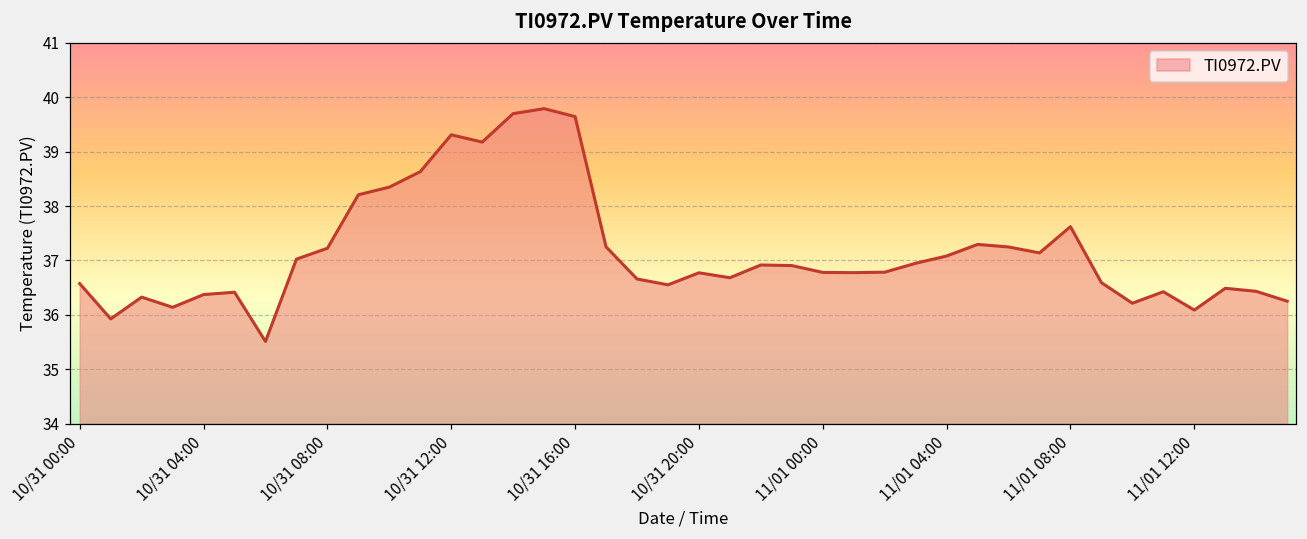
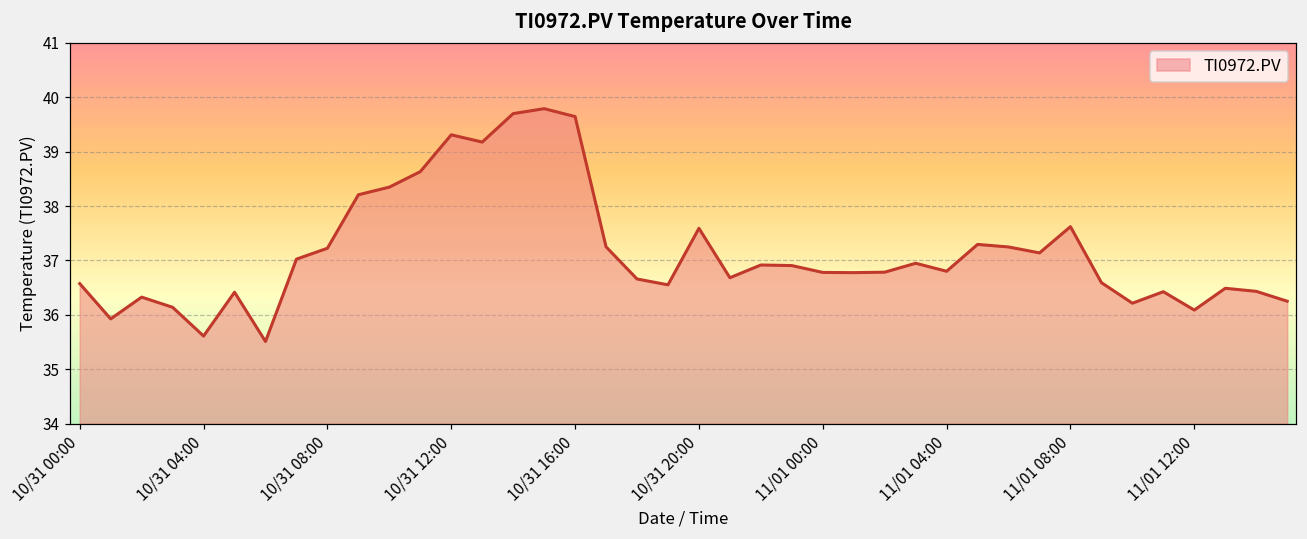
  {
    "10/31 00:00": 36.6,
-   "10/31 04:00": 36.4,
+   "10/31 04:00": 35.6,
    "10/31 08:00": 37.2,
    "10/31 12:00": 39.3,
    "10/31 16:00": 39.6,
-   "10/31 20:00": 36.8,
+   "10/31 20:00": 37.6,
    "11/01 00:00": 36.8,
-   "11/01 04:00": 37.1,
+   "11/01 04:00": 36.8,
    "11/01 08:00": 37.6,
    "11/01 12:00": 36.1
  }
